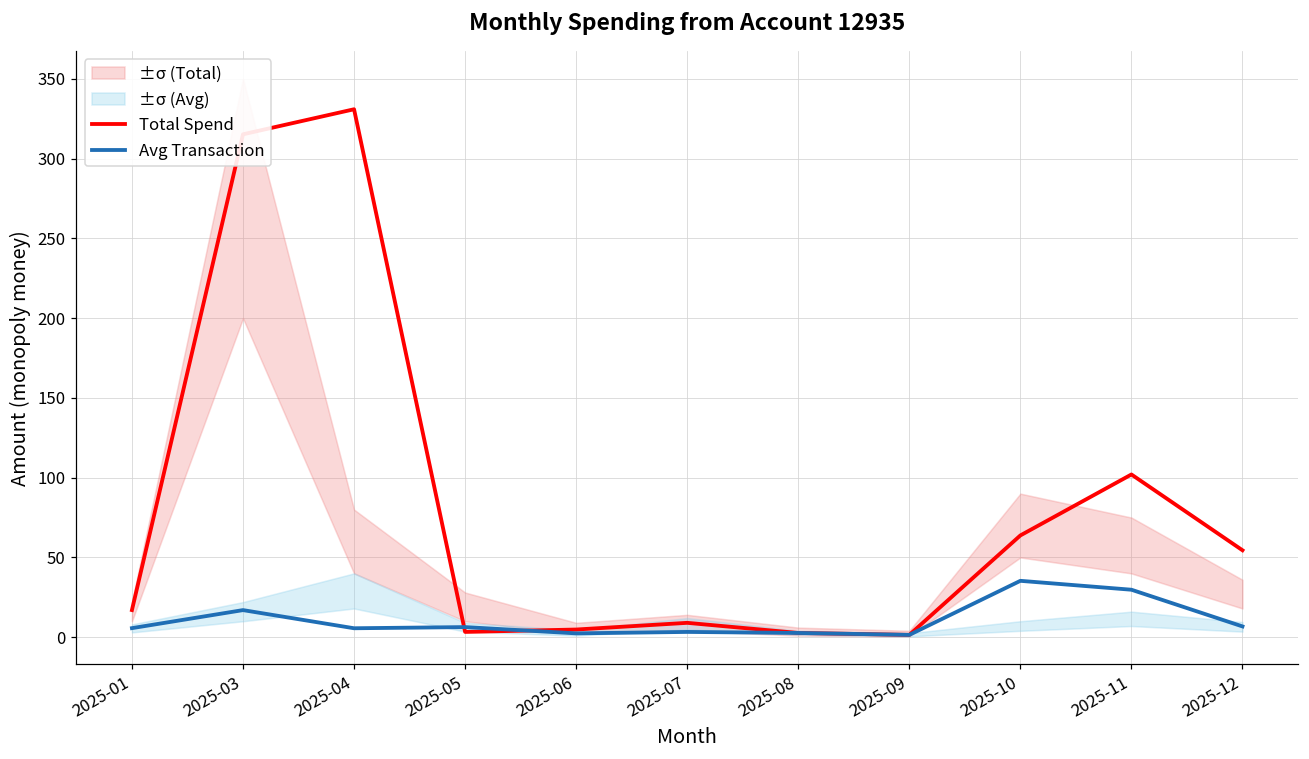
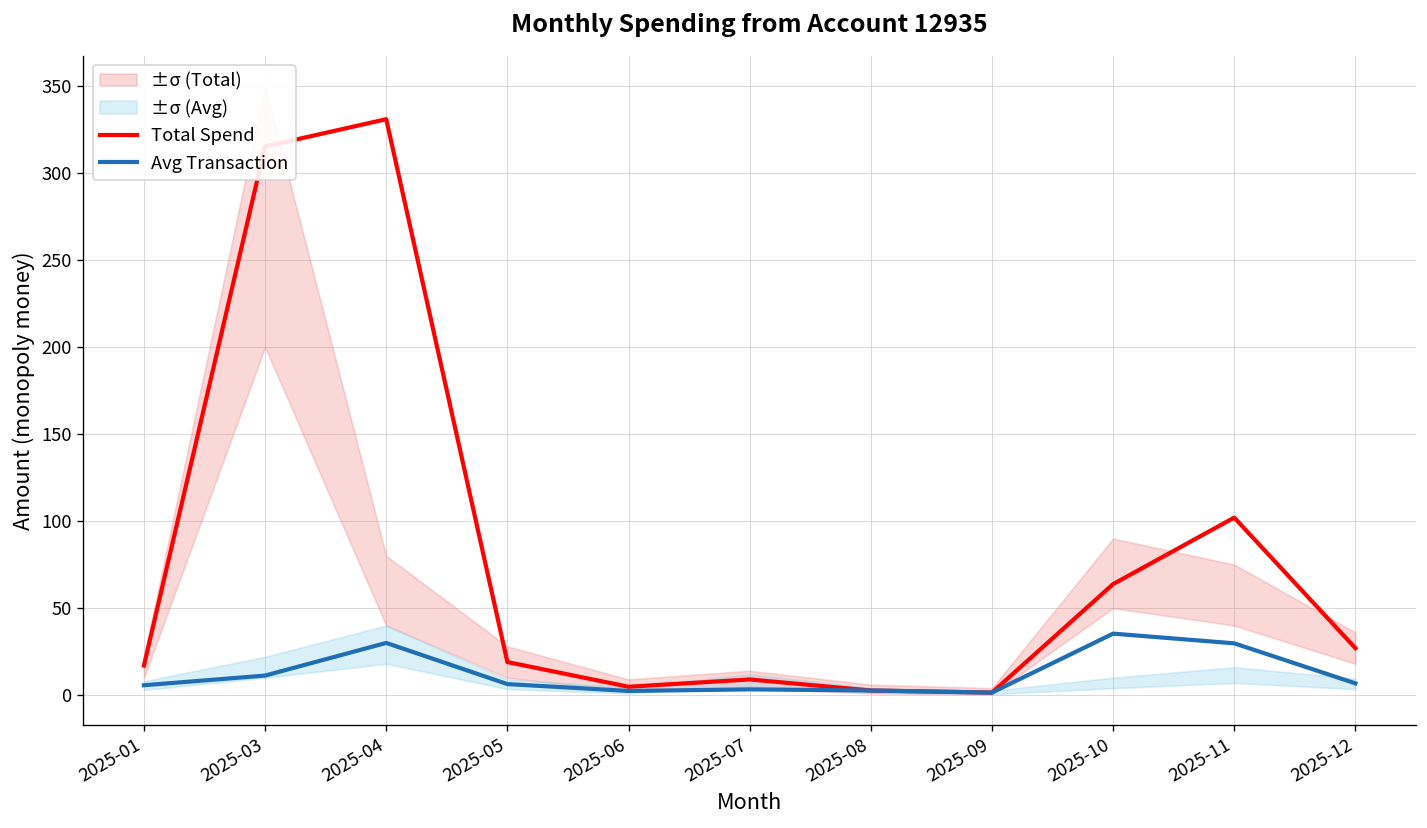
  {
    "Total Spend": {
      "2025-01": 17,
      "2025-04": 331,
-     "2025-05": 3,
+     "2025-05": 19,
      "2025-07": 9,
      "2025-10": 64,
      "2025-11": 102,
-     "2025-12": 55
+     "2025-12": 27
    },
    "Avg Transaction": {
      "2025-01": 6,
-     "2025-03": 17,
-     "2025-04": 6,
+     "2025-03": 11,
+     "2025-04": 30,
      "2025-05": 6,
      "2025-06": 2,
      "2025-07": 3,
      "2025-10": 35,
      "2025-11": 30,
      "2025-12": 7
    }
  }
